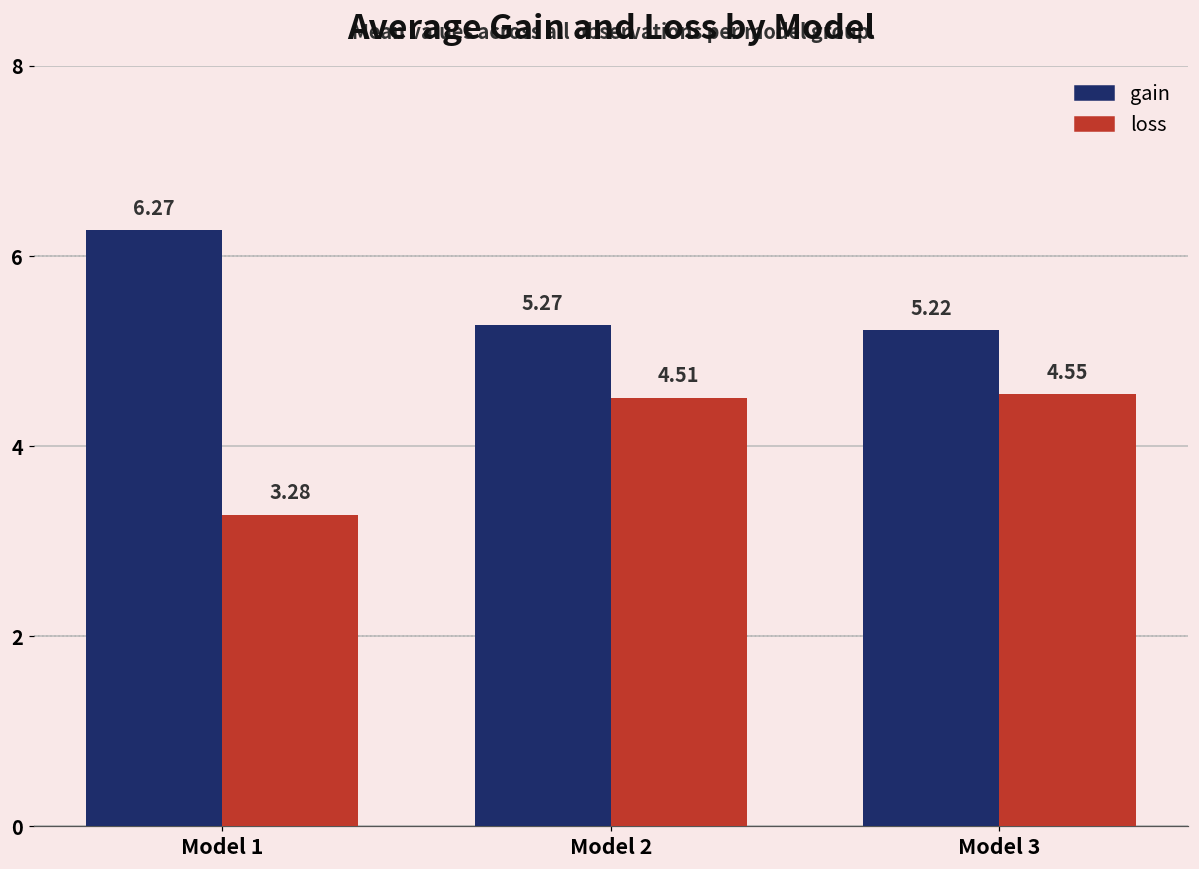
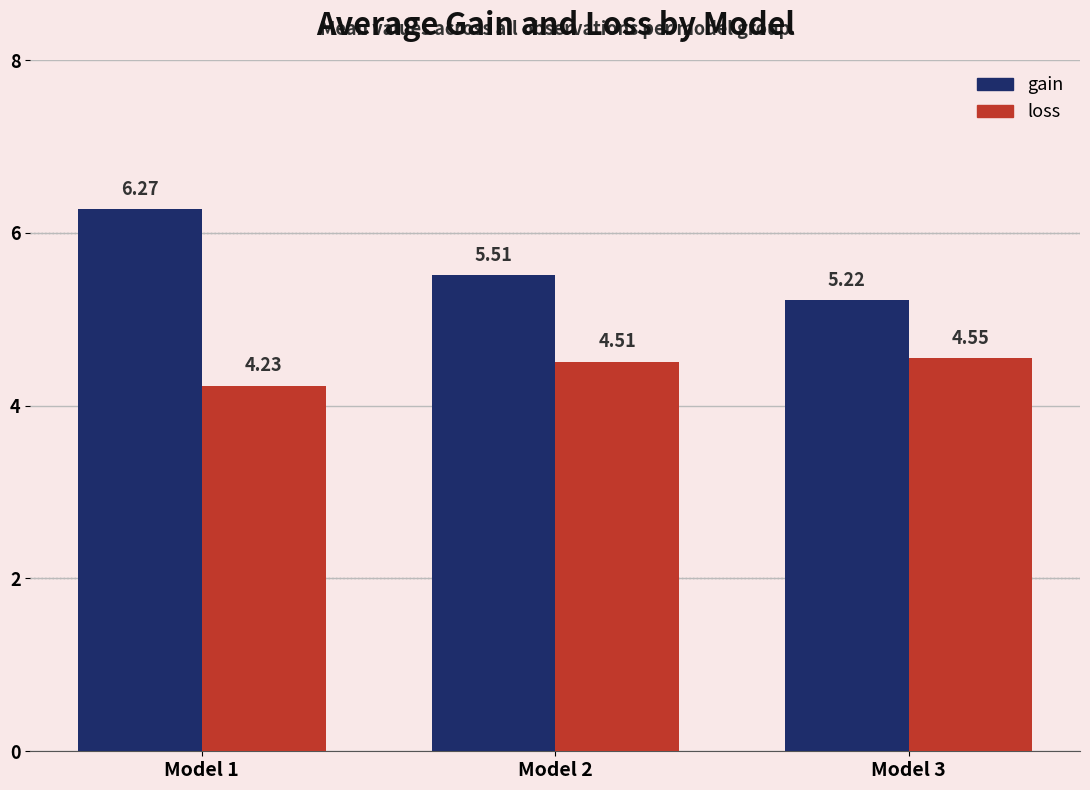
  {
    "gain": {
      "Model 1": 6.27,
-     "Model 2": 5.27,
+     "Model 2": 5.51,
      "Model 3": 5.22
    },
    "loss": {
-     "Model 1": 3.28,
+     "Model 1": 4.23,
      "Model 2": 4.51,
      "Model 3": 4.55
    }
  }
